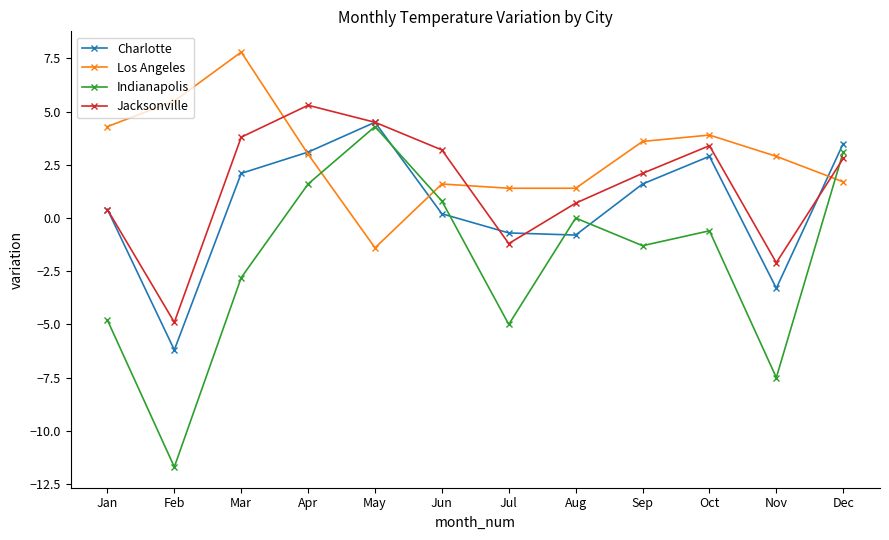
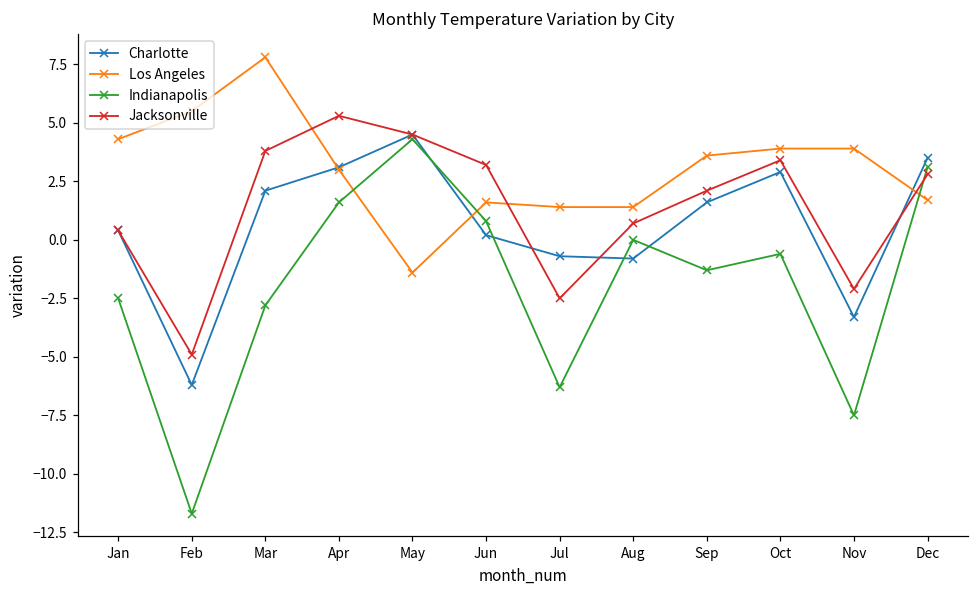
  {
    "Charlotte": {
      "Feb": -6.2,
      "Mar": 2.1,
      "Jun": 0.2,
      "Jul": -0.7,
      "Aug": -0.8,
      "Sep": 1.6,
      "Oct": 2.9,
      "Nov": -3.3,
      "Dec": 3.5
    },
    "Los Angeles": {
      "Jan": 4.3,
      "Mar": 7.8,
      "May": -1.4,
      "Jun": 1.6,
      "Jul": 1.4,
      "Aug": 1.4,
      "Sep": 3.6,
      "Oct": 3.9,
-     "Nov": 2.9,
+     "Nov": 3.9,
      "Dec": 1.7
    },
    "Indianapolis": {
-     "Jan": -4.8,
+     "Jan": -2.5,
      "Feb": -11.7,
      "Mar": -2.8,
      "Apr": 1.6,
      "May": 4.3,
      "Jun": 0.8,
-     "Jul": -5.0,
+     "Jul": -6.3,
      "Aug": 0.0,
      "Sep": -1.3,
      "Oct": -0.6,
      "Nov": -7.5,
      "Dec": 3.1
    },
    "Jacksonville": {
      "Feb": -4.9,
      "Mar": 3.8,
      "Apr": 5.3,
      "Jun": 3.2,
-     "Jul": -1.2,
+     "Jul": -2.5,
      "Aug": 0.7,
      "Sep": 2.1,
      "Oct": 3.4,
      "Nov": -2.1,
      "Dec": 2.8
    }
  }
